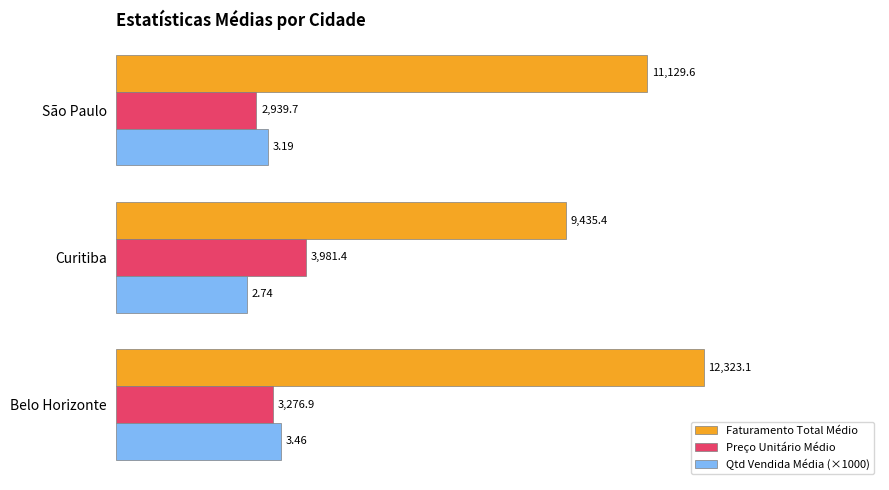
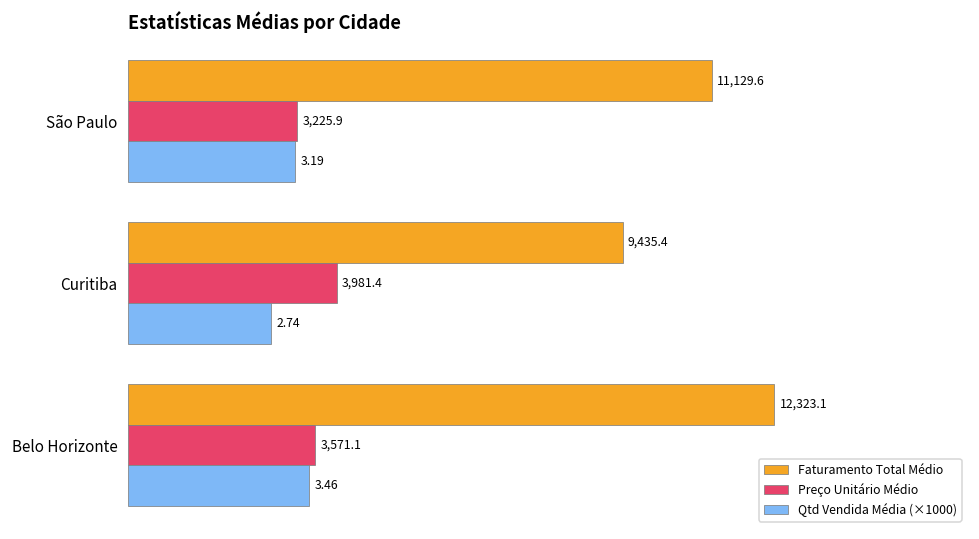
  {
    "Faturamento Total Médio": {
      "São Paulo": "11,129.6",
      "Curitiba": "9,435.4",
      "Belo Horizonte": "12,323.1"
    },
    "Preço Unitário Médio": {
-     "São Paulo": "2,939.7",
+     "São Paulo": "3,225.9",
      "Curitiba": "3,981.4",
-     "Belo Horizonte": "3,276.9"
+     "Belo Horizonte": "3,571.1"
    }
  }
